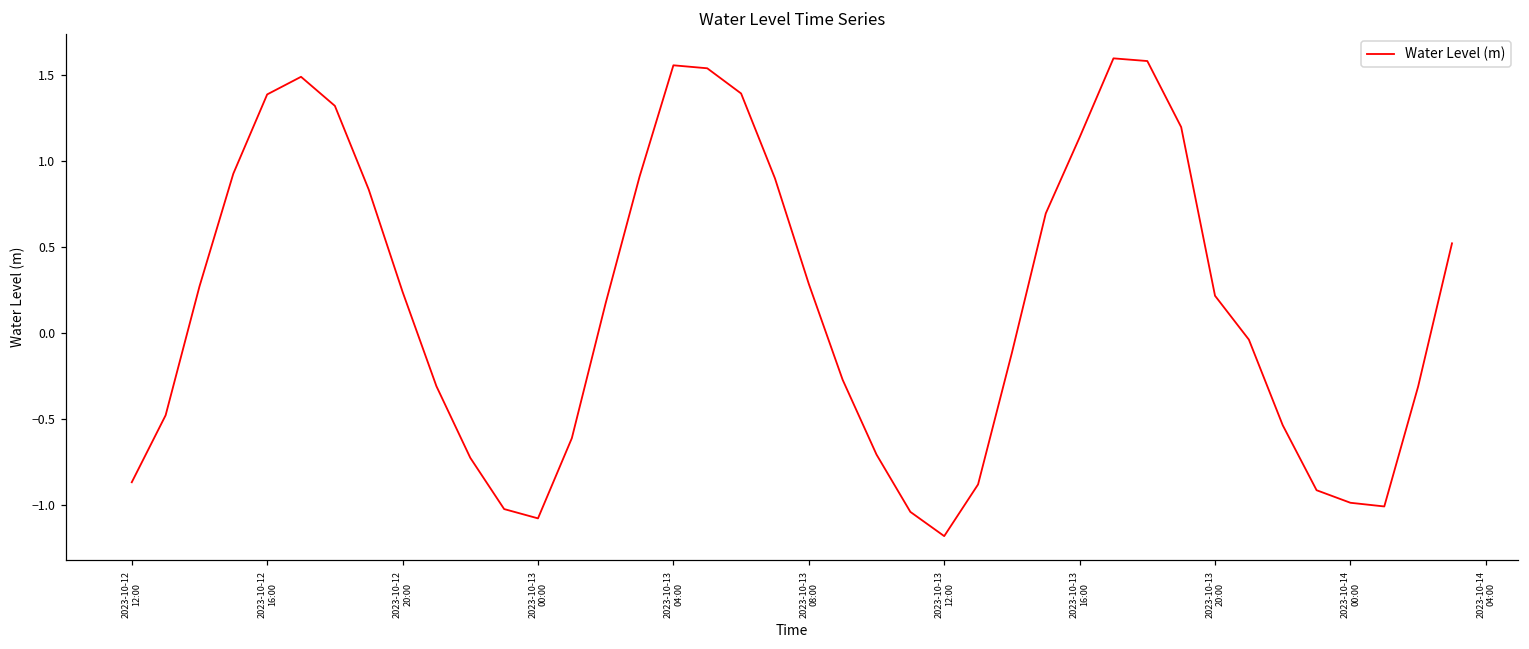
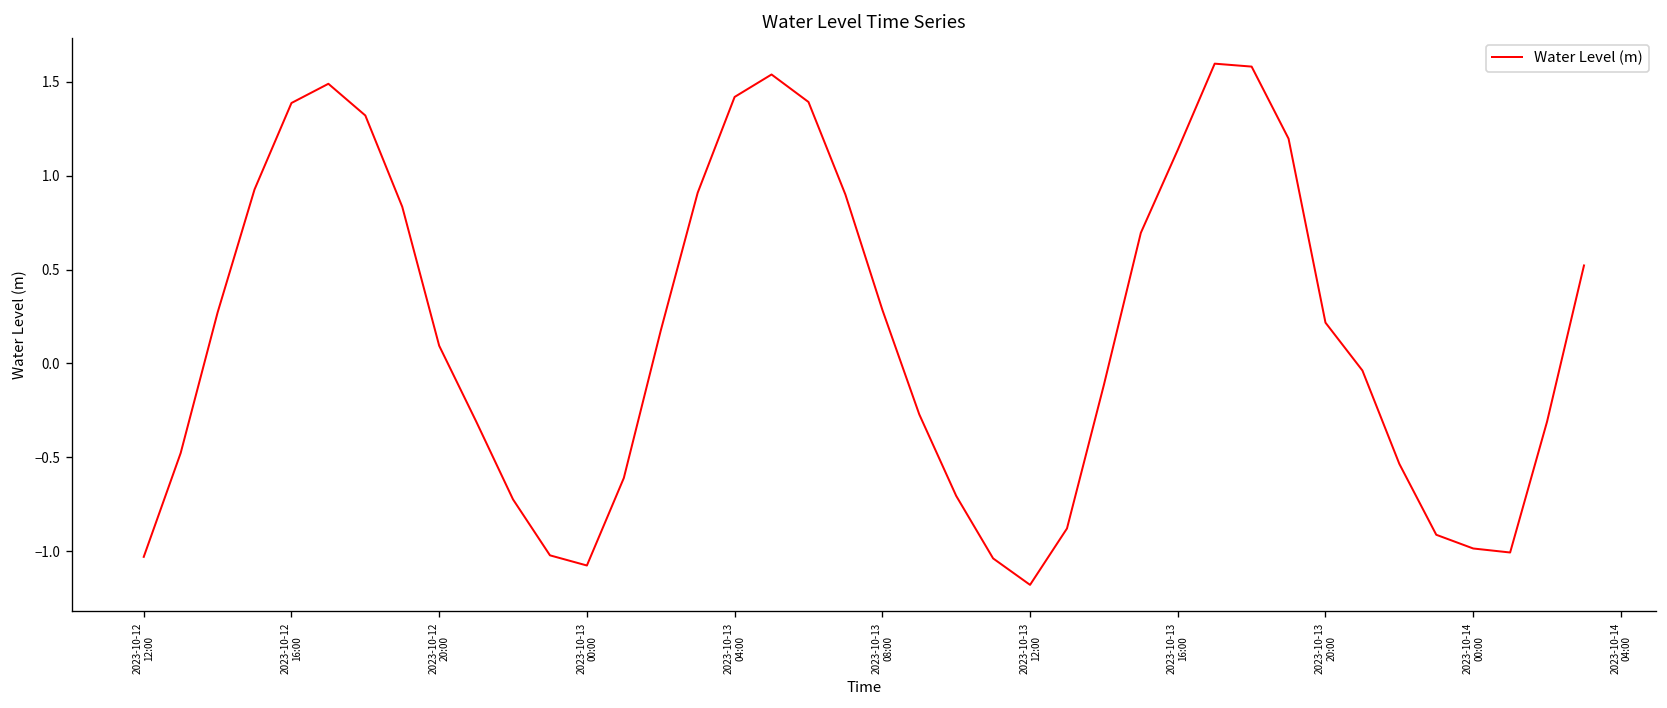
  {
-   "2023-10-12 12:00": -0.87,
+   "2023-10-12 12:00": -1.03,
    "2023-10-12 16:00": 1.39,
-   "2023-10-12 20:00": 0.24,
+   "2023-10-12 20:00": 0.09,
    "2023-10-13 00:00": -1.08,
-   "2023-10-13 04:00": 1.56,
+   "2023-10-13 04:00": 1.42,
    "2023-10-13 08:00": 0.29,
    "2023-10-13 12:00": -1.18,
    "2023-10-13 16:00": 1.14,
    "2023-10-13 20:00": 0.22,
    "2023-10-14 00:00": -0.99
  }
